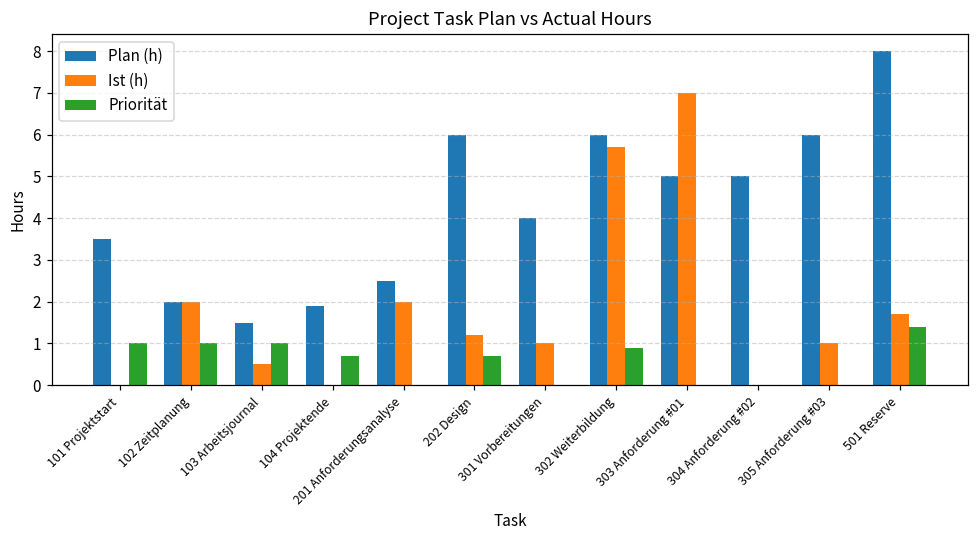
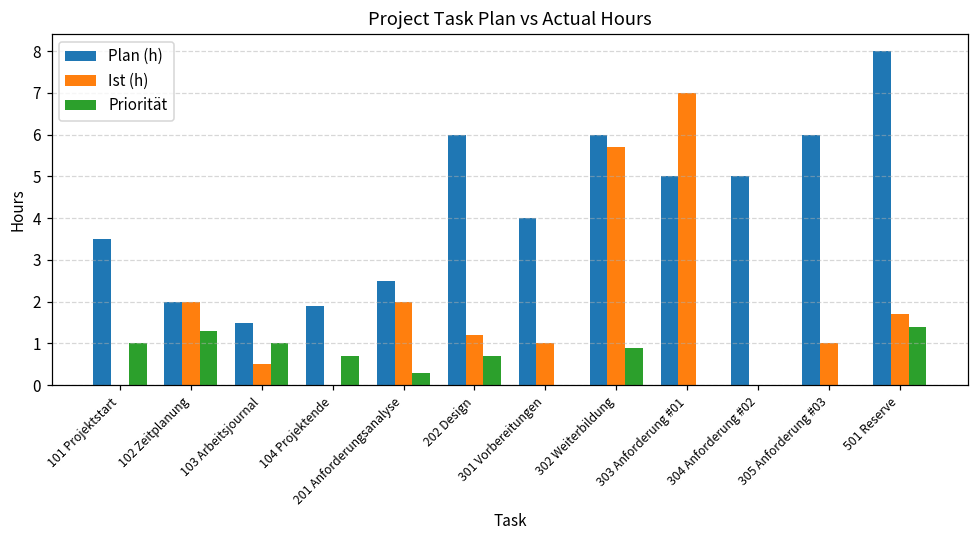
  {
    "Plan (h)": {
      "101 Projektstart": 3.5,
      "102 Zeitplanung": 2.0,
      "103 Arbeitsjournal": 1.5,
      "104 Projektende": 1.9,
      "201 Anforderungsanalyse": 2.5,
      "202 Design": 6.0,
      "301 Vorbereitungen": 4.0,
      "302 Weiterbildung": 6.0,
      "303 Anforderung #01": 5.0,
      "304 Anforderung #02": 5.0,
      "305 Anforderung #03": 6.0,
      "501 Reserve": 8.0
    },
    "Ist (h)": {
      "101 Projektstart": 0.0,
      "102 Zeitplanung": 2.0,
      "103 Arbeitsjournal": 0.5,
      "104 Projektende": 0.0,
      "201 Anforderungsanalyse": 2.0,
      "202 Design": 1.2,
      "301 Vorbereitungen": 1.0,
      "302 Weiterbildung": 5.7,
      "303 Anforderung #01": 7.0,
      "304 Anforderung #02": 0.0,
      "305 Anforderung #03": 1.0,
      "501 Reserve": 1.7
    },
    "Priorität": {
      "101 Projektstart": 1.0,
-     "102 Zeitplanung": 1.0,
+     "102 Zeitplanung": 1.3,
      "103 Arbeitsjournal": 1.0,
      "104 Projektende": 0.7,
-     "201 Anforderungsanalyse": 0.0,
+     "201 Anforderungsanalyse": 0.3,
      "202 Design": 0.7,
      "301 Vorbereitungen": 0.0,
      "302 Weiterbildung": 0.9,
      "303 Anforderung #01": 0.0,
      "304 Anforderung #02": 0.0,
      "305 Anforderung #03": 0.0,
      "501 Reserve": 1.4
    }
  }
